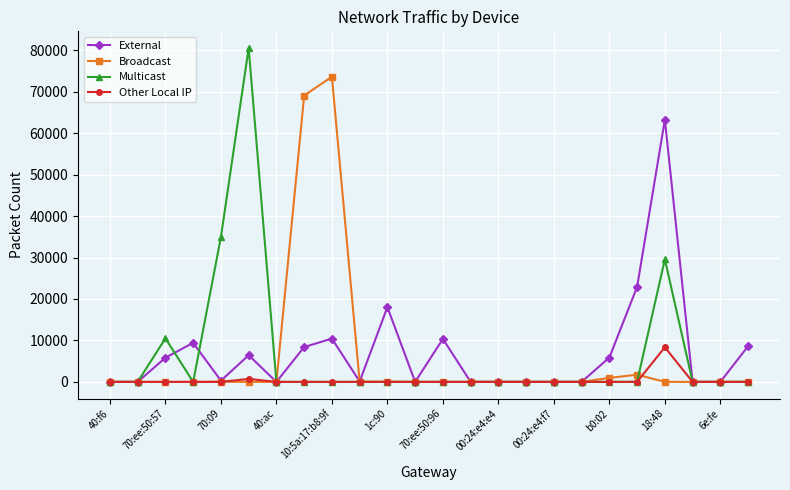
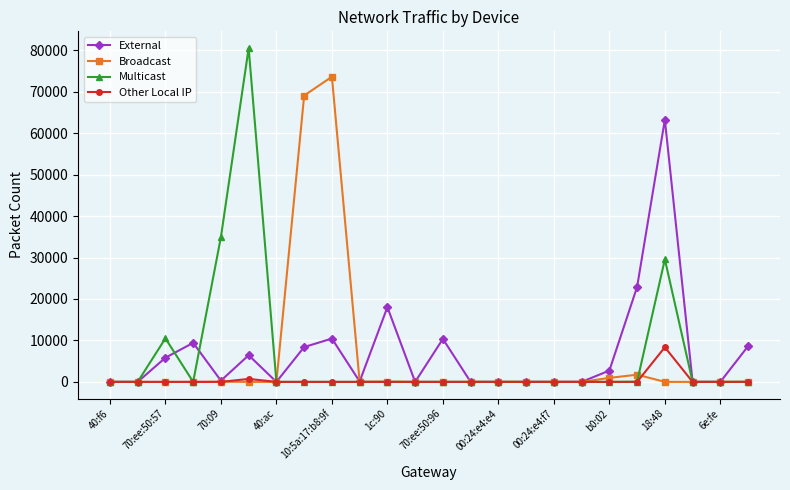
  {
    "External": {
      "70:ee:50:57": 6000,
      "10:5a:17:b8:9f": 10000,
      "1c:90": 18000,
      "70:ee:50:96": 10000,
-     "b0:02": 6000,
+     "b0:02": 3000,
      "18:48": 63000
    },
    "Broadcast": {
      "10:5a:17:b8:9f": 74000,
      "b0:02": 1000,
      "18:48": 0
    },
    "Multicast": {
      "70:ee:50:57": 11000,
      "70:09": 35000,
      "18:48": 30000
    },
    "Other Local IP": {
      "18:48": 8000
    }
  }
